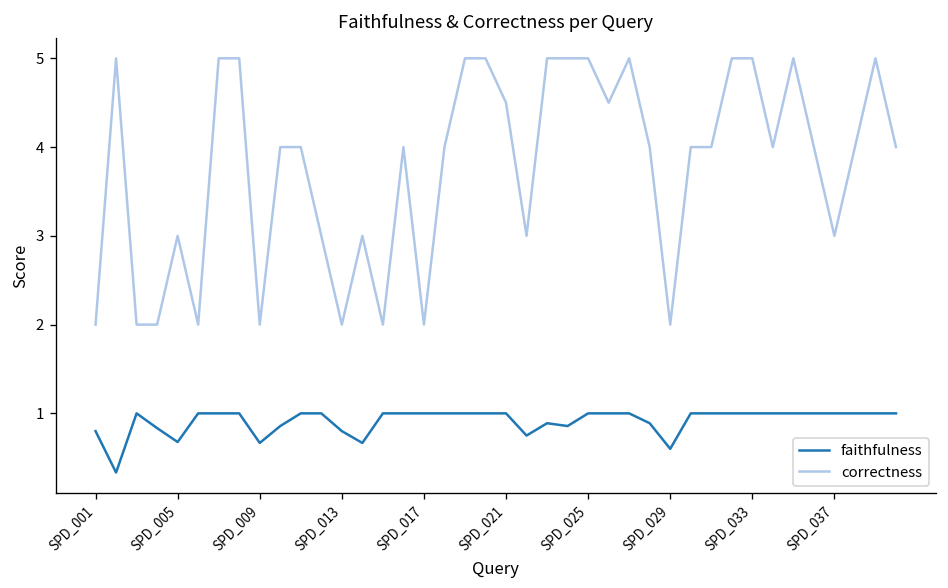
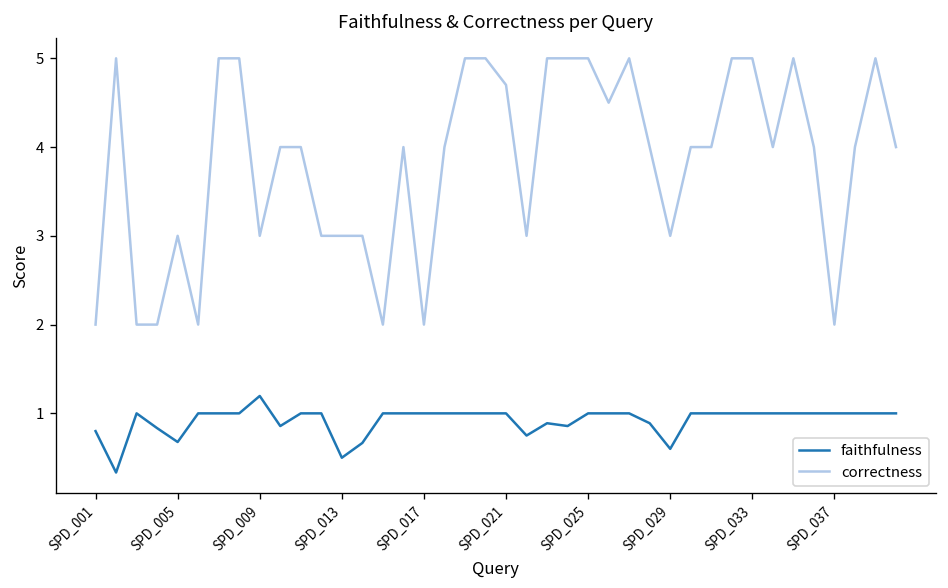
  {
    "faithfulness": {
      "SPD_001": 0.8,
      "SPD_005": 0.7,
-     "SPD_009": 0.7,
-     "SPD_013": 0.8,
+     "SPD_009": 1.2,
+     "SPD_013": 0.5,
      "SPD_017": 1.0,
      "SPD_021": 1.0,
      "SPD_025": 1.0,
      "SPD_029": 0.6,
      "SPD_033": 1.0,
      "SPD_037": 1.0
    },
    "correctness": {
      "SPD_001": 2.0,
      "SPD_005": 3.0,
-     "SPD_009": 2,
-     "SPD_013": 2,
+     "SPD_009": 3,
+     "SPD_013": 3,
      "SPD_017": 2.0,
-     "SPD_021": 4.5,
+     "SPD_021": 4.7,
      "SPD_025": 5.0,
-     "SPD_029": 2,
+     "SPD_029": 3,
      "SPD_033": 5.0,
-     "SPD_037": 3
+     "SPD_037": 2
    }
  }
